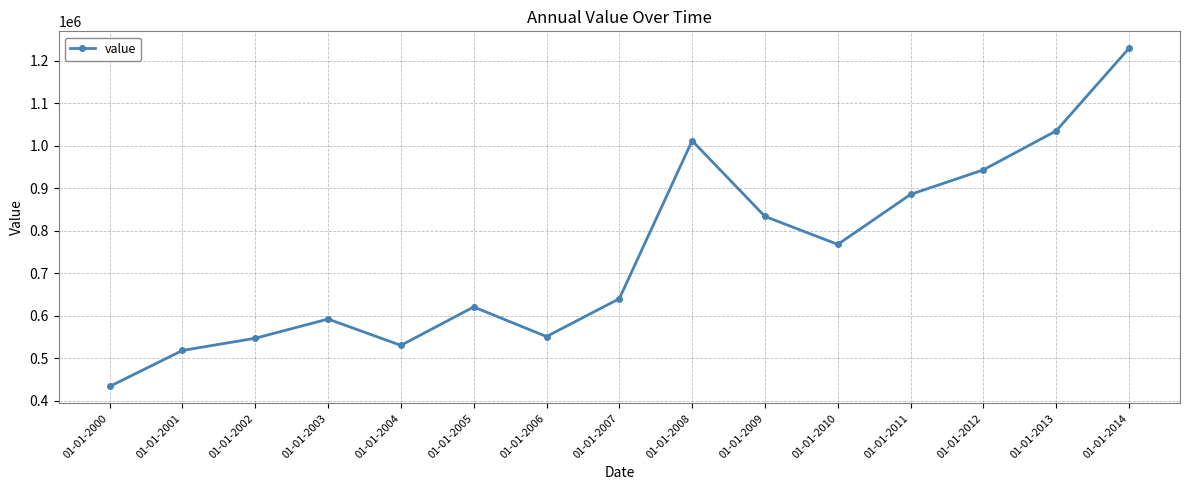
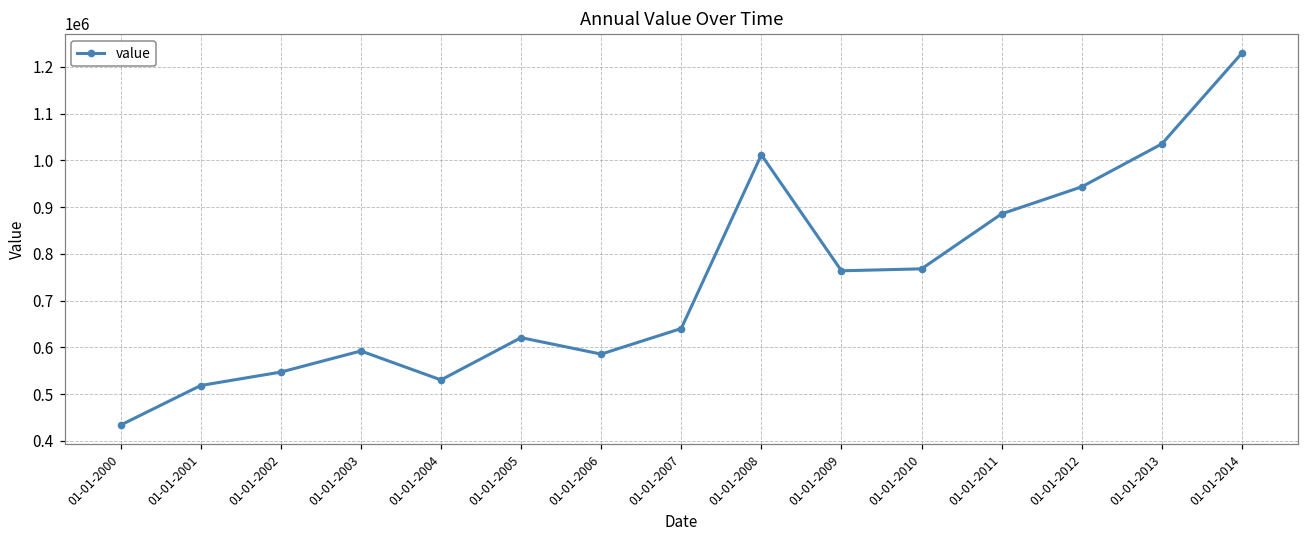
  {
    "01-01-2000": 430000,
    "01-01-2001": 520000,
    "01-01-2002": 550000,
    "01-01-2003": 590000,
    "01-01-2004": 530000,
    "01-01-2005": 620000,
-   "01-01-2006": 550000,
+   "01-01-2006": 590000,
    "01-01-2007": 640000,
    "01-01-2008": 1010000,
-   "01-01-2009": 830000,
+   "01-01-2009": 760000,
    "01-01-2010": 770000,
    "01-01-2011": 890000,
    "01-01-2012": 940000,
    "01-01-2013": 1040000,
    "01-01-2014": 1230000
  }
